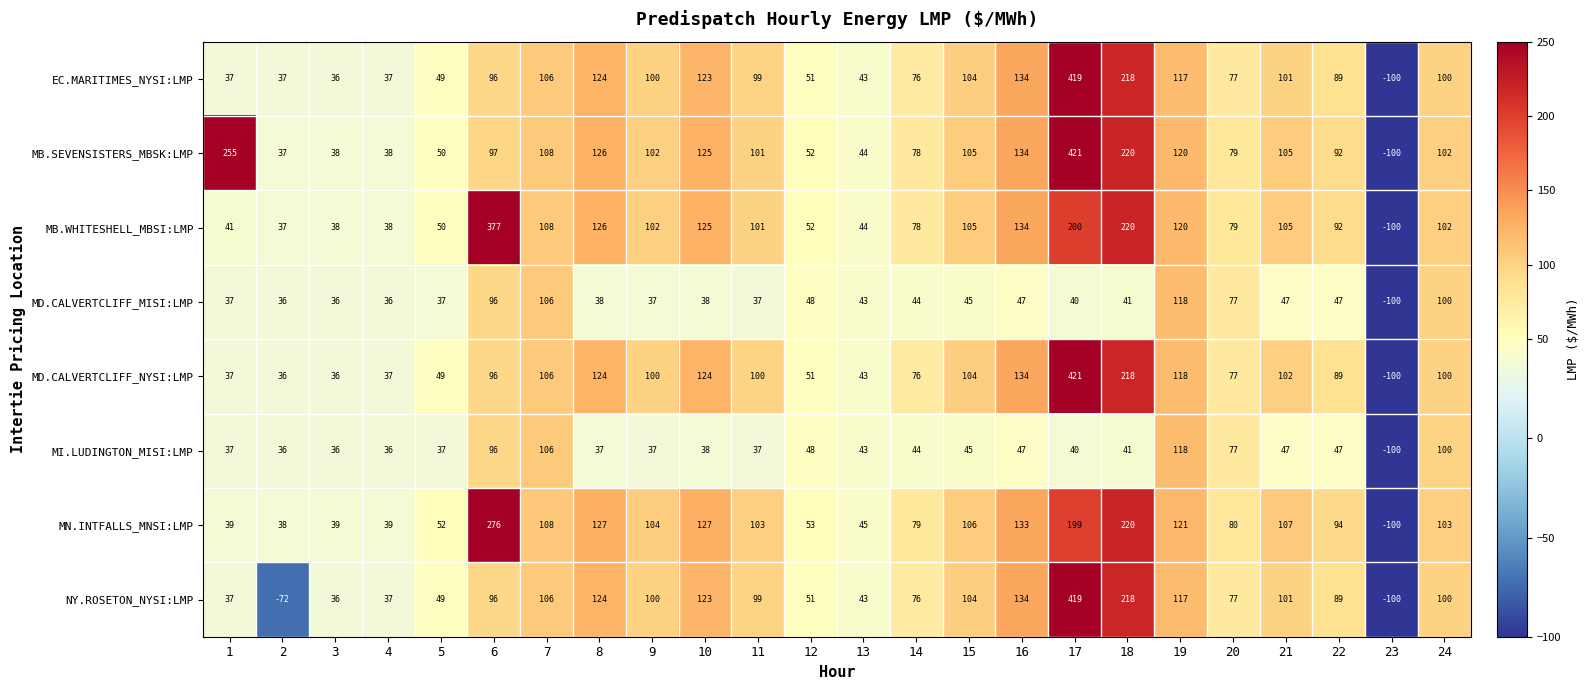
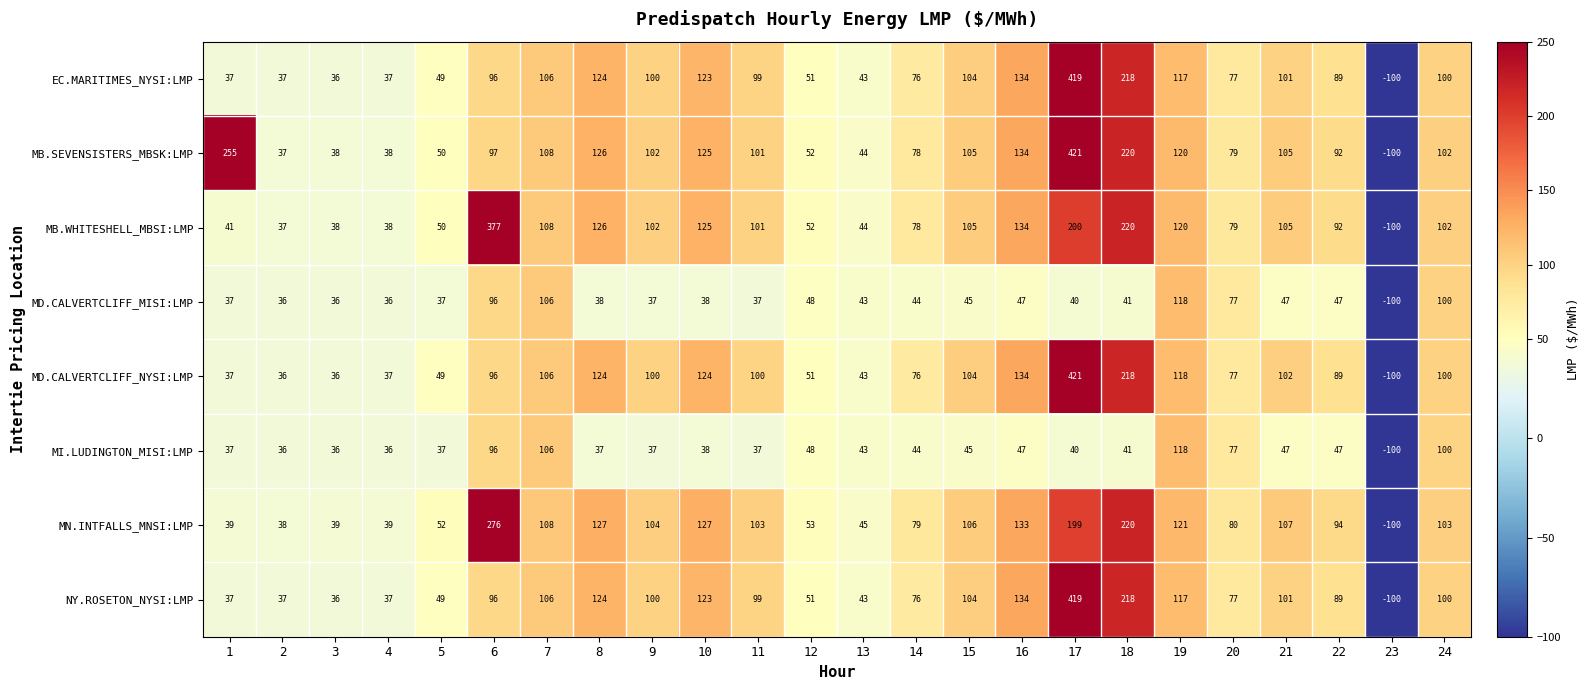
  {
    "EC.MARITIMES_NYSI:LMP": {
      "1": 37,
      "2": 37,
      "3": 36,
      "4": 37,
      "5": 49,
      "6": 96,
      "7": 106,
      "8": 124,
      "9": 100,
      "10": 123,
      "11": 99,
      "12": 51,
      "13": 43,
      "14": 76,
      "15": 104,
      "16": 134,
      "17": 419,
      "18": 218,
      "19": 117,
      "20": 77,
      "21": 101,
      "22": 89,
      "23": -100,
      "24": 100
    },
    "MB.SEVENSISTERS_MBSK:LMP": {
      "1": 255,
      "2": 37,
      "3": 38,
      "4": 38,
      "5": 50,
      "6": 97,
      "7": 108,
      "8": 126,
      "9": 102,
      "10": 125,
      "11": 101,
      "12": 52,
      "13": 44,
      "14": 78,
      "15": 105,
      "16": 134,
      "17": 421,
      "18": 220,
      "19": 120,
      "20": 79,
      "21": 105,
      "22": 92,
      "23": -100,
      "24": 102
    },
    "MB.WHITESHELL_MBSI:LMP": {
      "1": 41,
      "2": 37,
      "3": 38,
      "4": 38,
      "5": 50,
      "6": 377,
      "7": 108,
      "8": 126,
      "9": 102,
      "10": 125,
      "11": 101,
      "12": 52,
      "13": 44,
      "14": 78,
      "15": 105,
      "16": 134,
      "17": 200,
      "18": 220,
      "19": 120,
      "20": 79,
      "21": 105,
      "22": 92,
      "23": -100,
      "24": 102
    },
    "MD.CALVERTCLIFF_MISI:LMP": {
      "1": 37,
      "2": 36,
      "3": 36,
      "4": 36,
      "5": 37,
      "6": 96,
      "7": 106,
      "8": 38,
      "9": 37,
      "10": 38,
      "11": 37,
      "12": 48,
      "13": 43,
      "14": 44,
      "15": 45,
      "16": 47,
      "17": 40,
      "18": 41,
      "19": 118,
      "20": 77,
      "21": 47,
      "22": 47,
      "23": -100,
      "24": 100
    },
    "MD.CALVERTCLIFF_NYSI:LMP": {
      "1": 37,
      "2": 36,
      "3": 36,
      "4": 37,
      "5": 49,
      "6": 96,
      "7": 106,
      "8": 124,
      "9": 100,
      "10": 124,
      "11": 100,
      "12": 51,
      "13": 43,
      "14": 76,
      "15": 104,
      "16": 134,
      "17": 421,
      "18": 218,
      "19": 118,
      "20": 77,
      "21": 102,
      "22": 89,
      "23": -100,
      "24": 100
    },
    "MI.LUDINGTON_MISI:LMP": {
      "1": 37,
      "2": 36,
      "3": 36,
      "4": 36,
      "5": 37,
      "6": 96,
      "7": 106,
      "8": 37,
      "9": 37,
      "10": 38,
      "11": 37,
      "12": 48,
      "13": 43,
      "14": 44,
      "15": 45,
      "16": 47,
      "17": 40,
      "18": 41,
      "19": 118,
      "20": 77,
      "21": 47,
      "22": 47,
      "23": -100,
      "24": 100
    },
    "MN.INTFALLS_MNSI:LMP": {
      "1": 39,
      "2": 38,
      "3": 39,
      "4": 39,
      "5": 52,
      "6": 276,
      "7": 108,
      "8": 127,
      "9": 104,
      "10": 127,
      "11": 103,
      "12": 53,
      "13": 45,
      "14": 79,
      "15": 106,
      "16": 133,
      "17": 199,
      "18": 220,
      "19": 121,
      "20": 80,
      "21": 107,
      "22": 94,
      "23": -100,
      "24": 103
    },
    "NY.ROSETON_NYSI:LMP": {
      "1": 37,
-     "2": -72,
+     "2": 37,
      "3": 36,
      "4": 37,
      "5": 49,
      "6": 96,
      "7": 106,
      "8": 124,
      "9": 100,
      "10": 123,
      "11": 99,
      "12": 51,
      "13": 43,
      "14": 76,
      "15": 104,
      "16": 134,
      "17": 419,
      "18": 218,
      "19": 117,
      "20": 77,
      "21": 101,
      "22": 89,
      "23": -100,
      "24": 100
    }
  }
